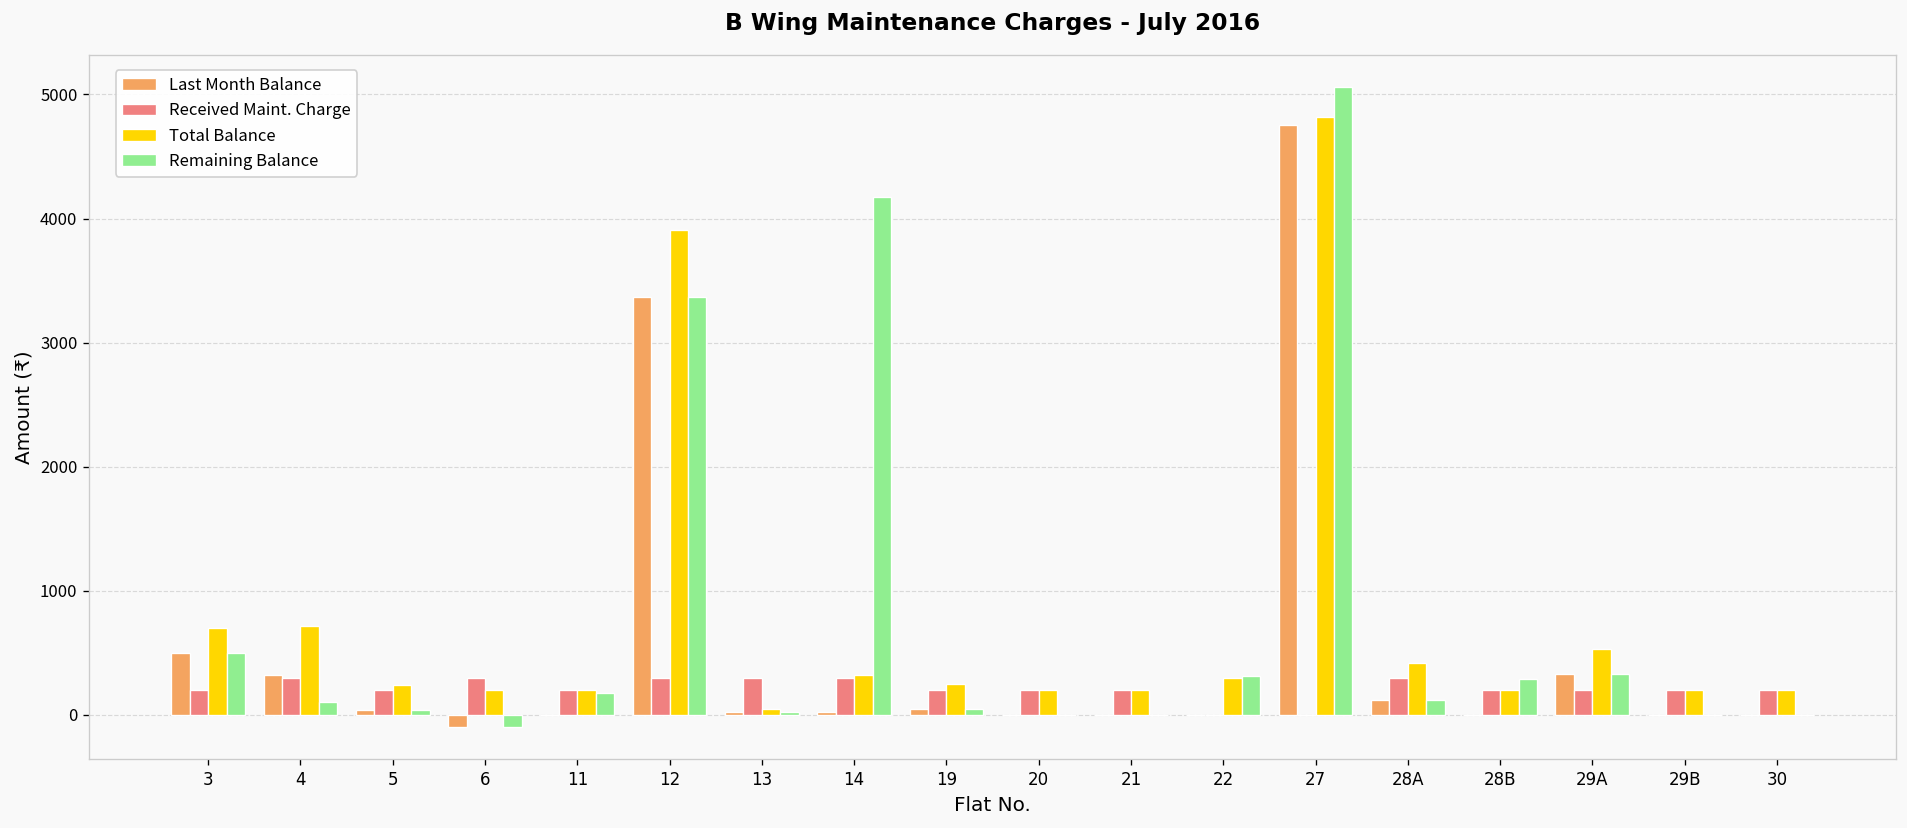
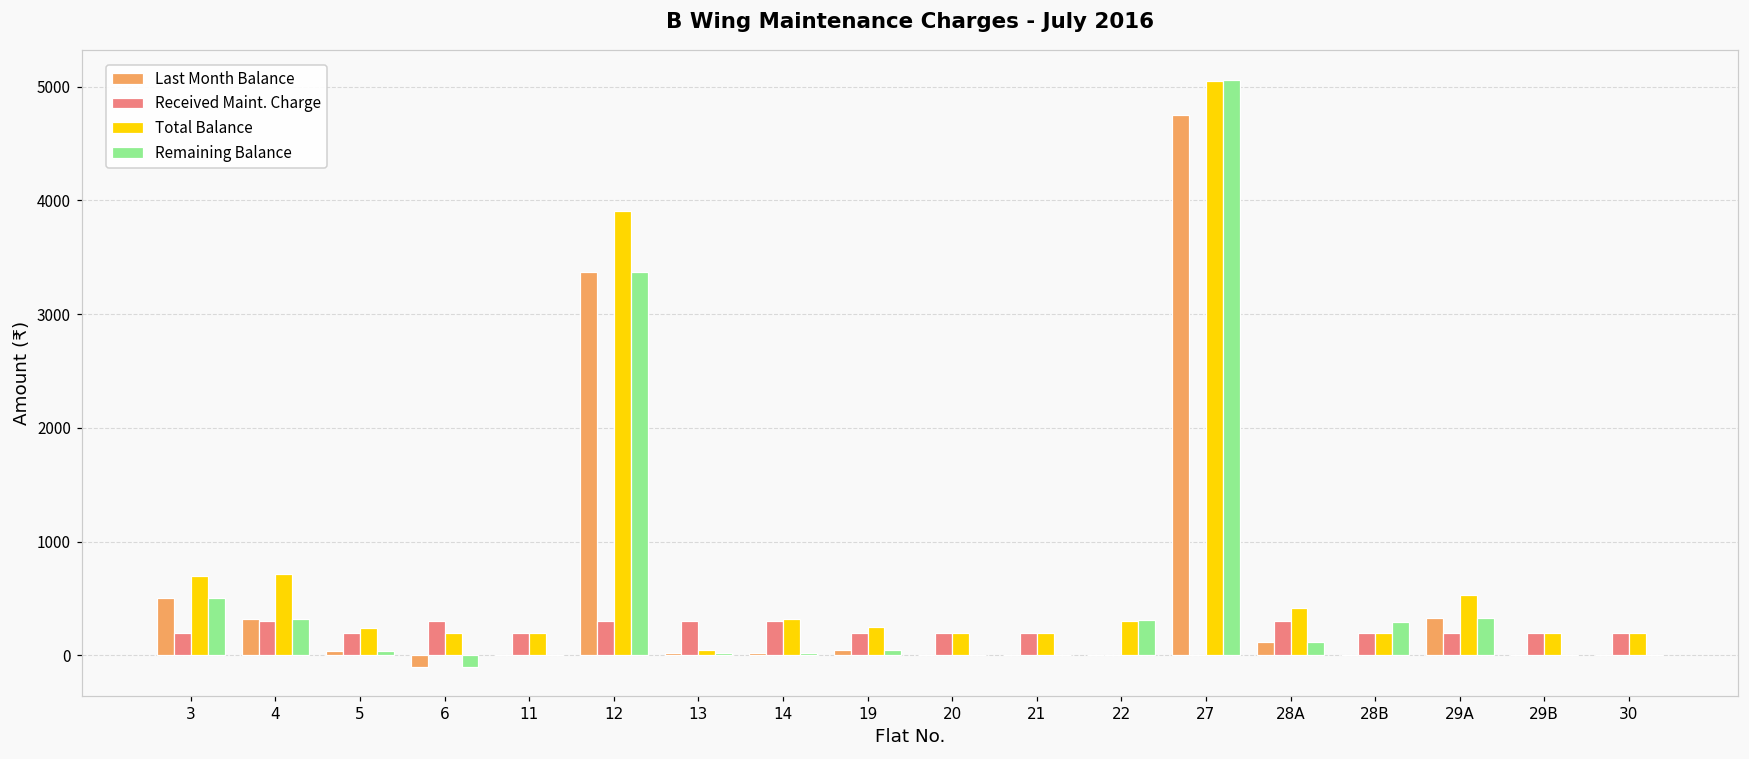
  {
    "Total Balance": {
      "3": 700,
      "4": 720,
      "5": 240,
      "6": 200,
      "11": 200,
      "12": 3910,
      "13": 50,
      "14": 320,
      "19": 250,
      "20": 200,
      "21": 200,
      "22": 300,
-     "27": 4820,
+     "27": 5050,
      "28A": 420,
      "28B": 200,
      "29A": 530,
      "29B": 200,
      "30": 200
    },
    "Remaining Balance": {
      "3": 500,
-     "4": 100,
+     "4": 320,
      "5": 40,
      "6": -100,
-     "11": 180,
+     "11": 0,
      "12": 3370,
-     "14": 4170,
+     "14": 20,
      "19": 50,
      "20": 0,
      "21": 0,
      "22": 310,
      "27": 5060,
      "28A": 120,
      "28B": 290,
      "29A": 330,
      "29B": 0,
      "30": 0
    }
  }
